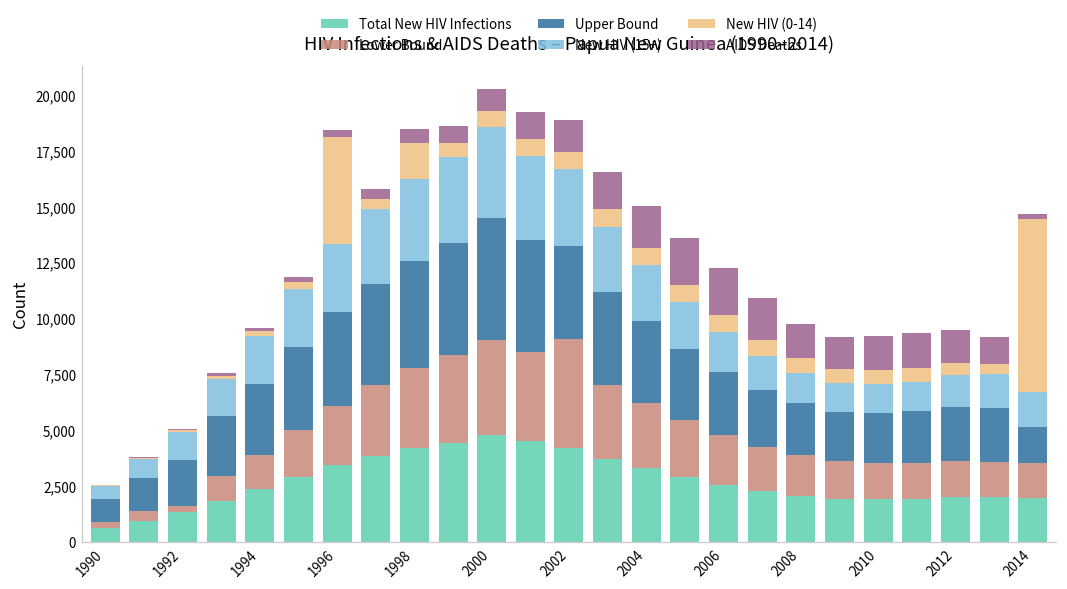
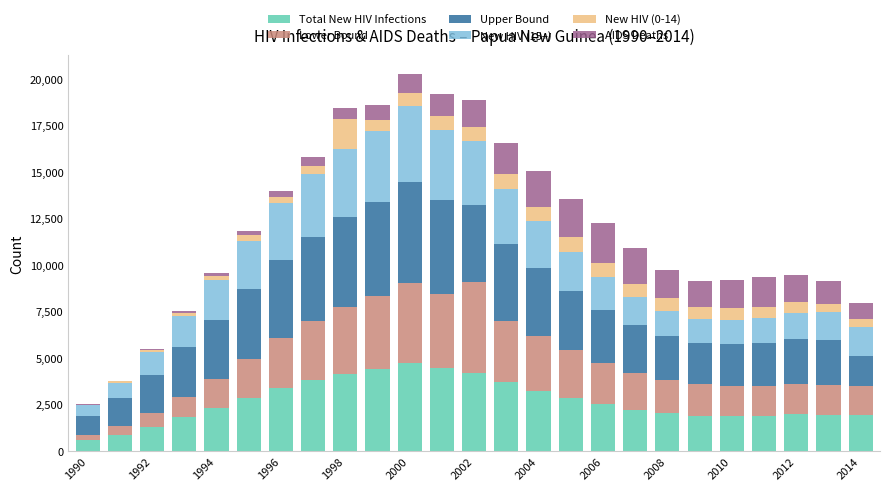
  {
    "Lower Bound": {
      "1990": "300",
-     "1992": "300",
+     "1992": "700",
      "1994": "1,500",
      "1996": "2,700",
      "1998": "3,600",
      "2000": "4,300",
      "2002": "4,900",
      "2004": "2,900",
      "2006": "2,200",
      "2008": "1,800",
      "2010": "1,600",
      "2012": "1,600",
      "2014": "1,500"
    },
    "Upper Bound": {
      "1990": "1,000",
      "1992": "2,100",
      "1994": "3,200",
      "1996": "4,200",
      "1998": "4,800",
      "2000": "5,500",
      "2002": "4,200",
      "2004": "3,700",
      "2006": "2,800",
      "2008": "2,300",
      "2010": "2,200",
      "2012": "2,400",
      "2014": "1,600"
    },
    "New HIV (0-14)": {
      "1994": "200",
-     "1996": "4,800",
+     "1996": "400",
      "1998": "1,600",
      "2000": "700",
      "2002": "800",
      "2004": "800",
      "2006": "700",
      "2008": "700",
      "2010": "600",
      "2012": "600",
-     "2014": "7,700"
+     "2014": "400"
    },
    "AIDS Deaths": {
      "1994": "200",
      "1996": "300",
      "1998": "600",
      "2000": "1,000",
      "2002": "1,400",
      "2004": "1,900",
      "2006": "2,100",
      "2008": "1,500",
      "2010": "1,500",
      "2012": "1,500",
-     "2014": "200"
+     "2014": "900"
    }
  }
